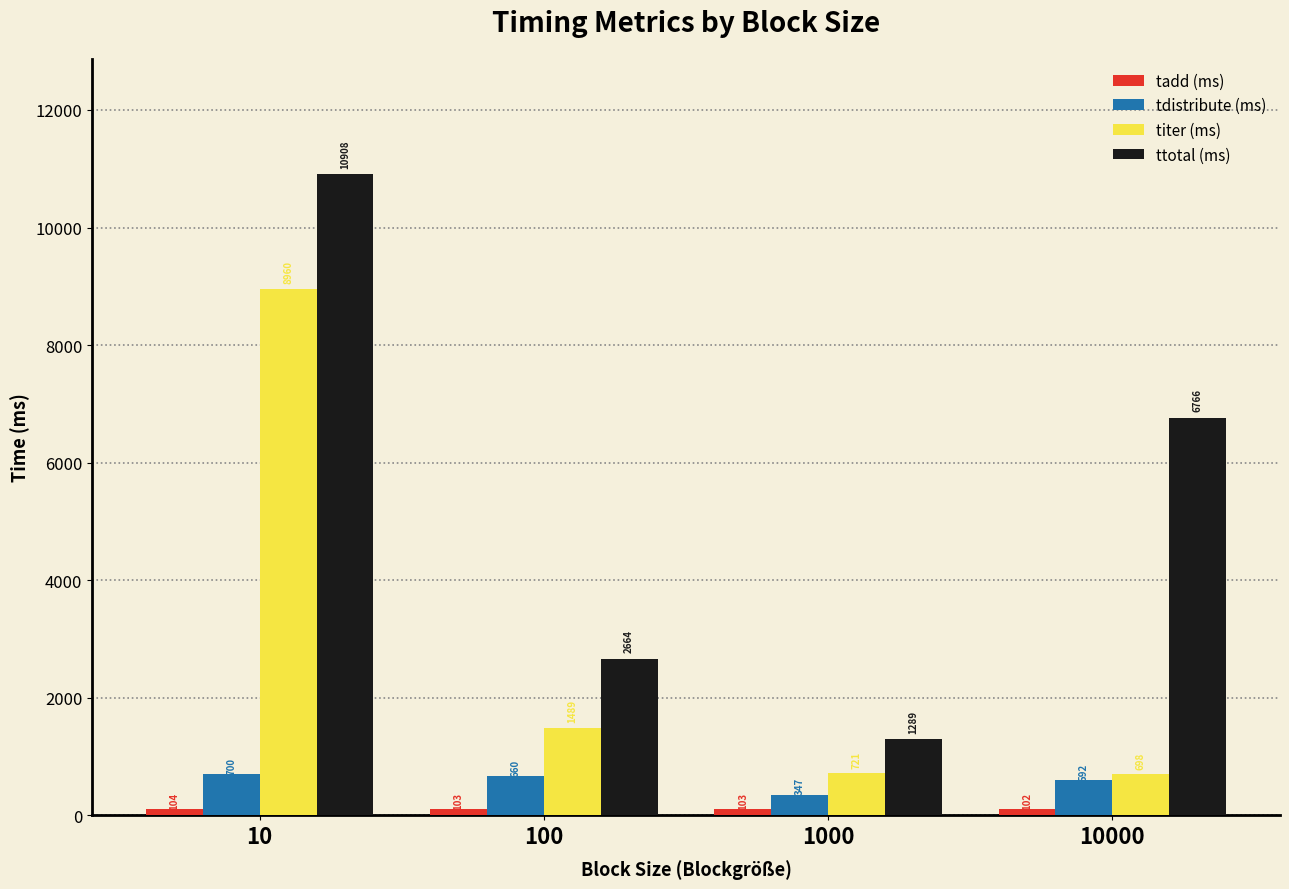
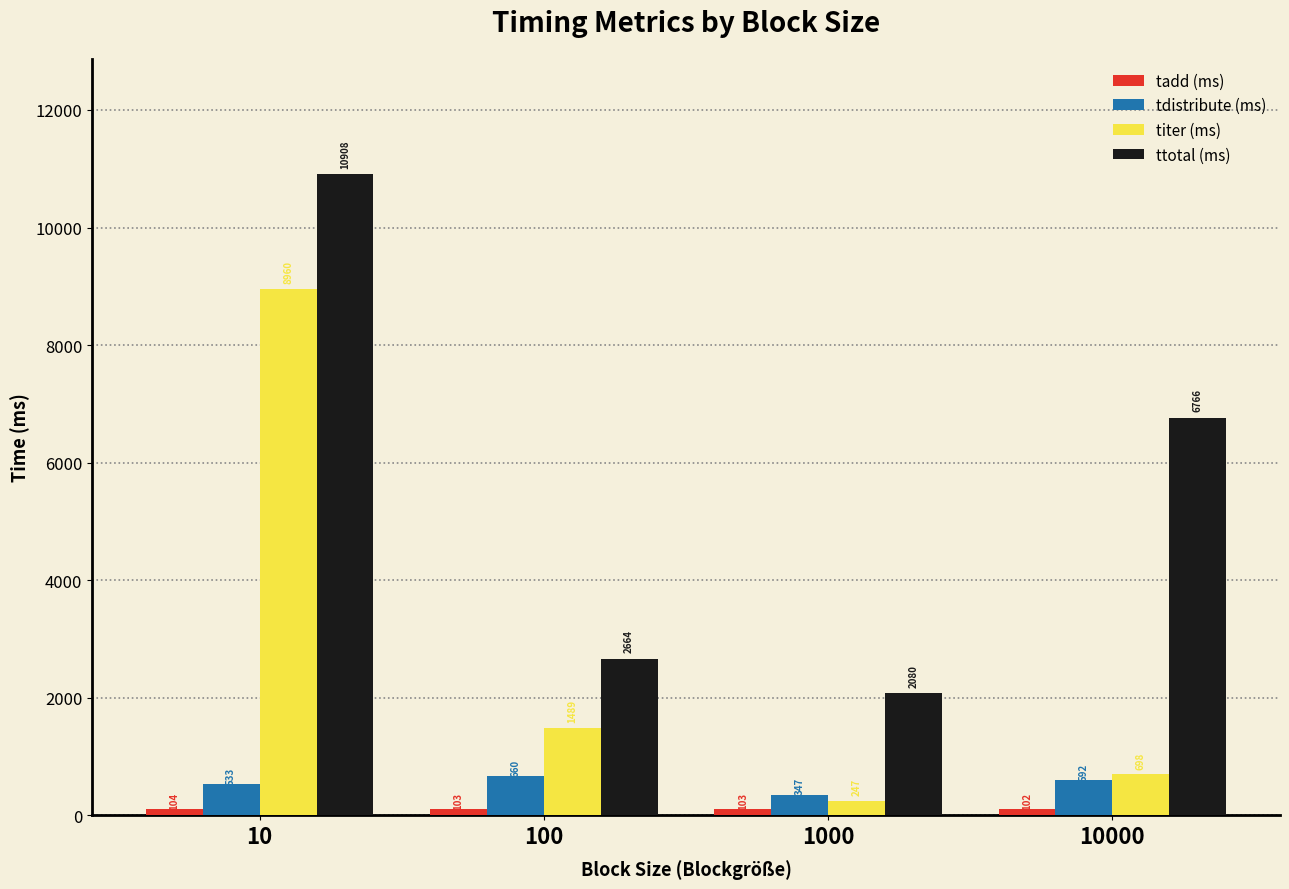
  {
    "tadd (ms)": {
      "10": 104,
      "100": 103,
      "1000": 103,
      "10000": 102
    },
    "tdistribute (ms)": {
-     "10": 700,
+     "10": 533,
      "100": 660,
      "1000": 347,
      "10000": 592
    },
    "titer (ms)": {
      "10": 8960,
      "100": 1489,
-     "1000": 721,
+     "1000": 247,
      "10000": 698
    },
    "ttotal (ms)": {
      "10": 10908,
      "100": 2664,
-     "1000": 1289,
+     "1000": 2080,
      "10000": 6766
    }
  }
